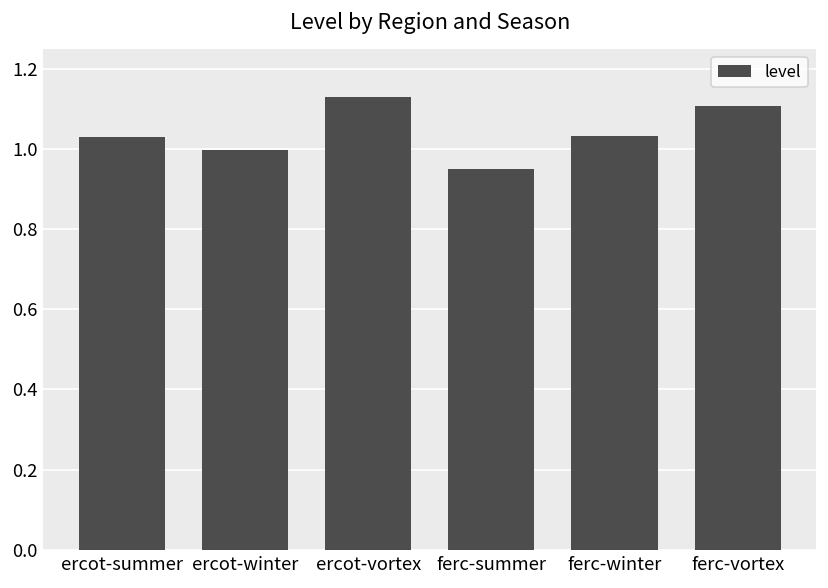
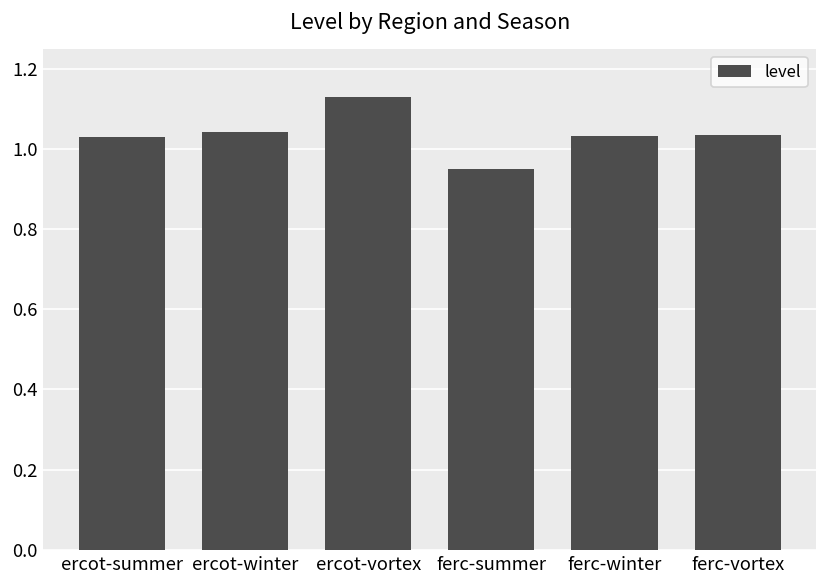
  {
    "ercot-summer": 1.03,
-   "ercot-winter": 1.00,
+   "ercot-winter": 1.04,
    "ercot-vortex": 1.13,
    "ferc-summer": 0.95,
    "ferc-winter": 1.03,
-   "ferc-vortex": 1.11
+   "ferc-vortex": 1.04
  }
